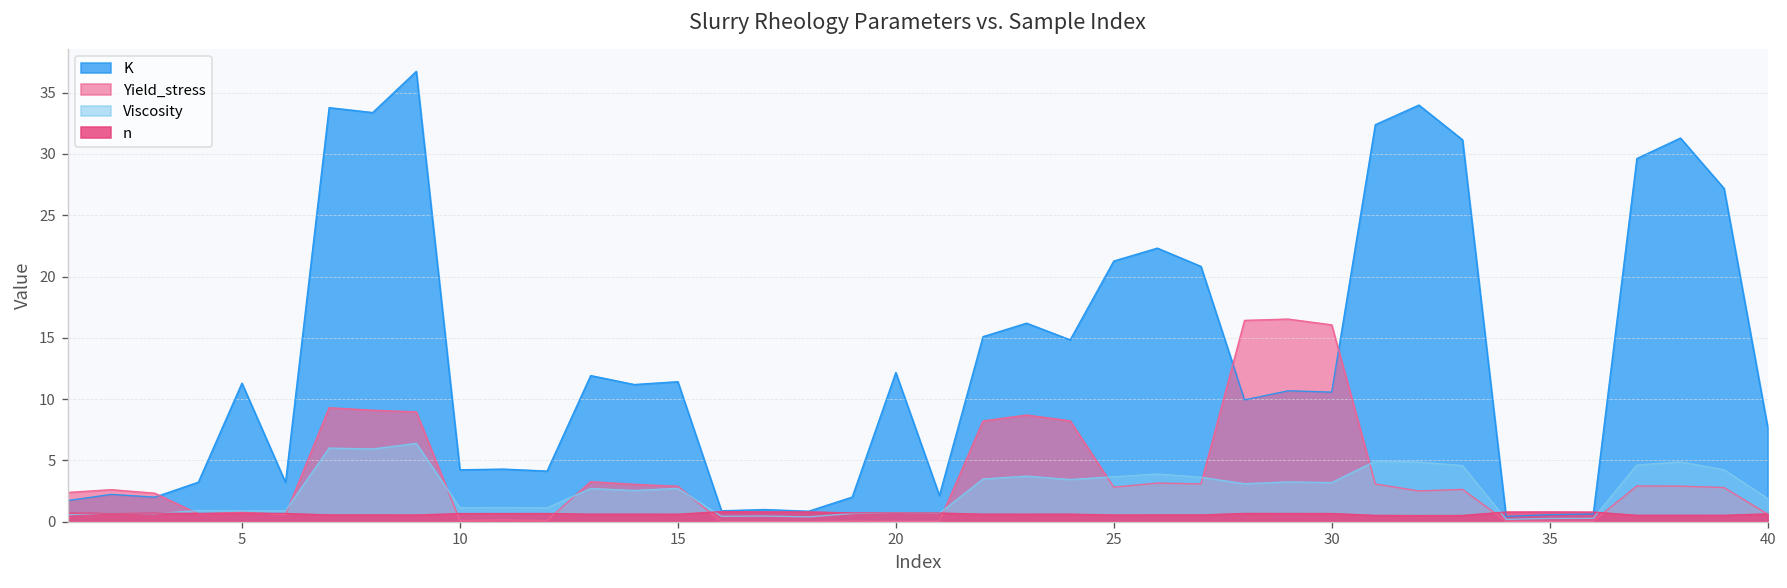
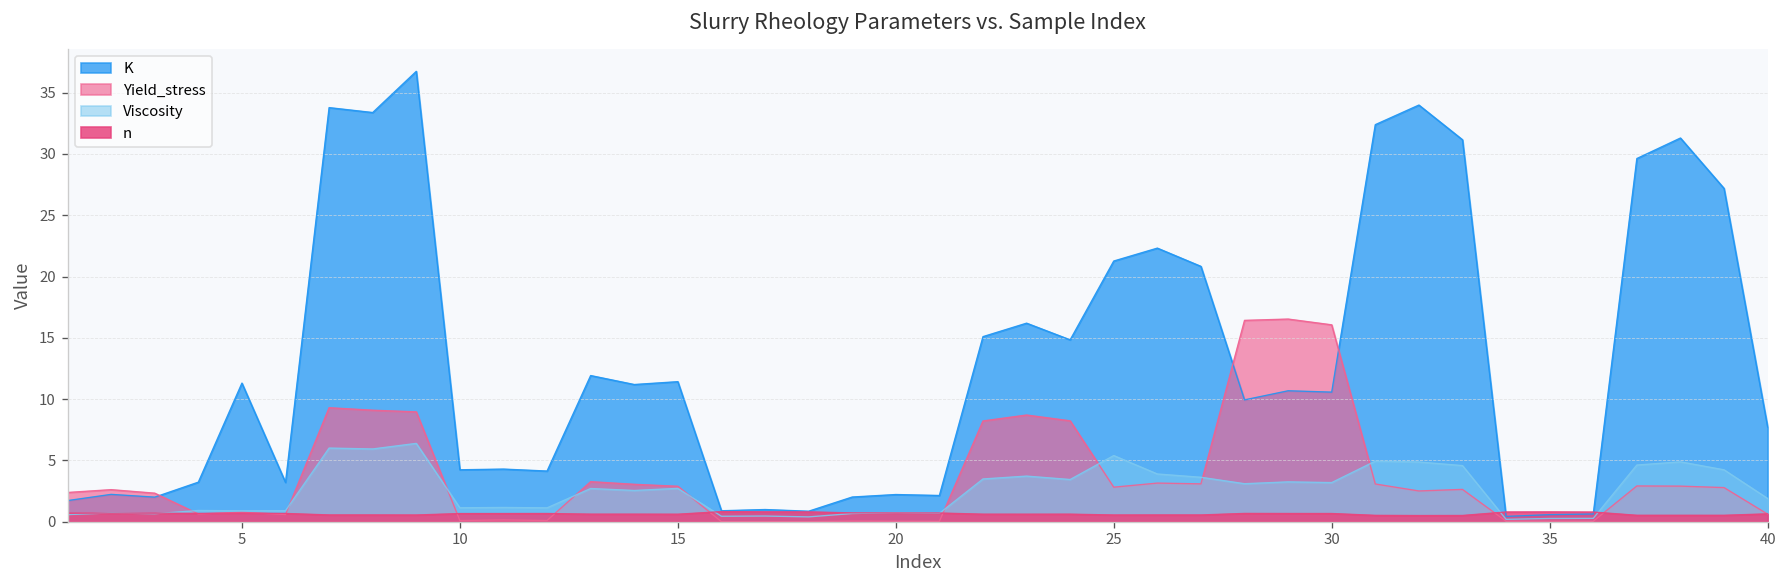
  {
    "K": {
      "5": 11.3,
      "10": 4.2,
      "15": 11.4,
-     "20": 12.2,
+     "20": 2.2,
      "25": 21.3,
      "30": 10.6,
      "40": 7.7
    },
    "Viscosity": {
      "10": 1.1,
-     "25": 3.7,
+     "25": 5.4,
      "30": 3.2,
      "40": 1.9
    }
  }
